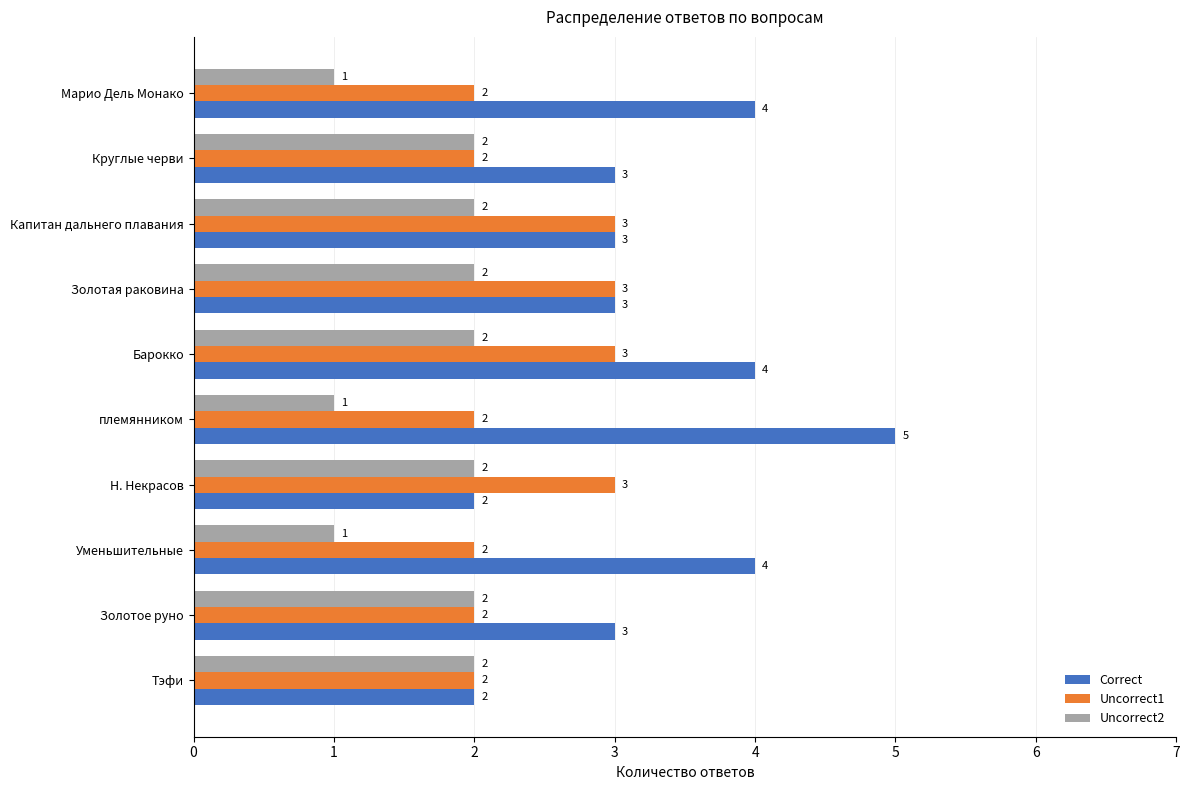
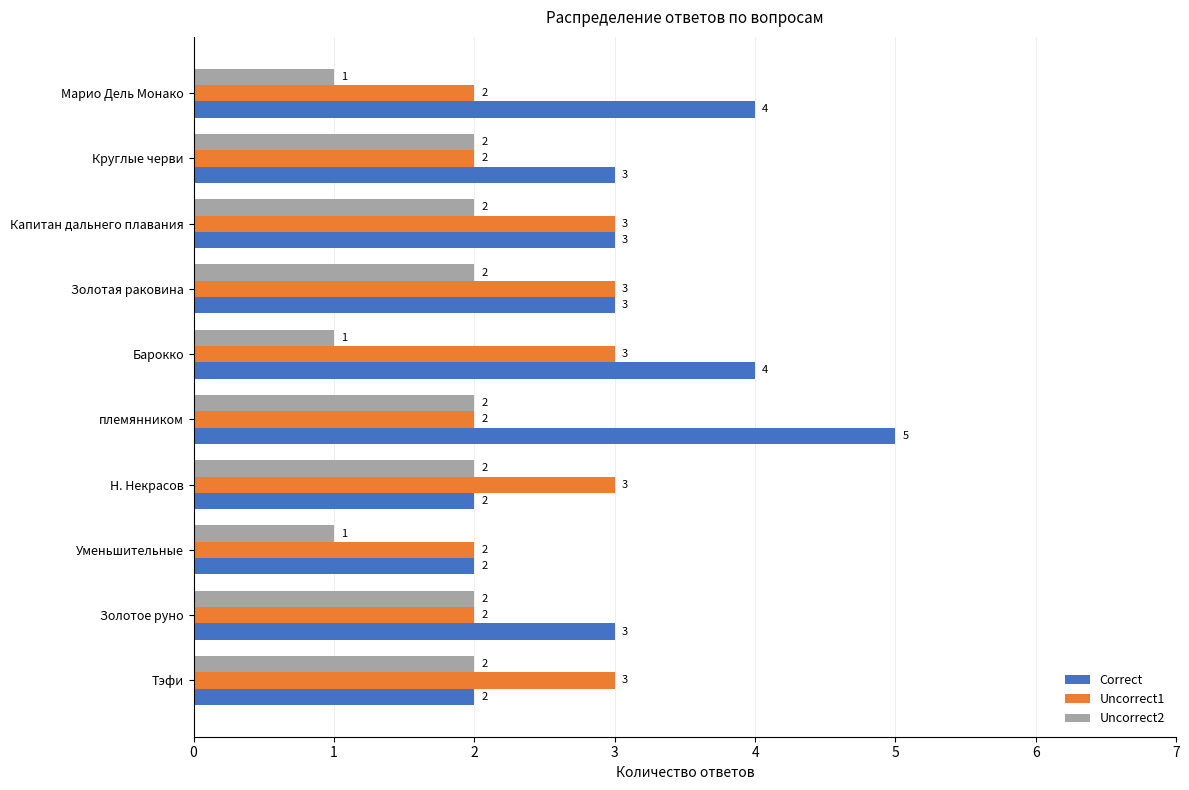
  {
    "Correct": {
      "Марио Дель Монако": 4,
      "Круглые черви": 3,
      "Капитан дальнего плавания": 3,
      "Золотая раковина": 3,
      "Барокко": 4,
      "племянником": 5,
      "Н. Некрасов": 2,
-     "Уменьшительные": 4,
+     "Уменьшительные": 2,
      "Золотое руно": 3,
      "Тэфи": 2
    },
    "Uncorrect1": {
      "Марио Дель Монако": 2,
      "Круглые черви": 2,
      "Капитан дальнего плавания": 3,
      "Золотая раковина": 3,
      "Барокко": 3,
      "племянником": 2,
      "Н. Некрасов": 3,
      "Уменьшительные": 2,
      "Золотое руно": 2,
-     "Тэфи": 2
+     "Тэфи": 3
    },
    "Uncorrect2": {
      "Марио Дель Монако": 1,
      "Круглые черви": 2,
      "Капитан дальнего плавания": 2,
      "Золотая раковина": 2,
-     "Барокко": 2,
-     "племянником": 1,
+     "Барокко": 1,
+     "племянником": 2,
      "Н. Некрасов": 2,
      "Уменьшительные": 1,
      "Золотое руно": 2,
      "Тэфи": 2
    }
  }
